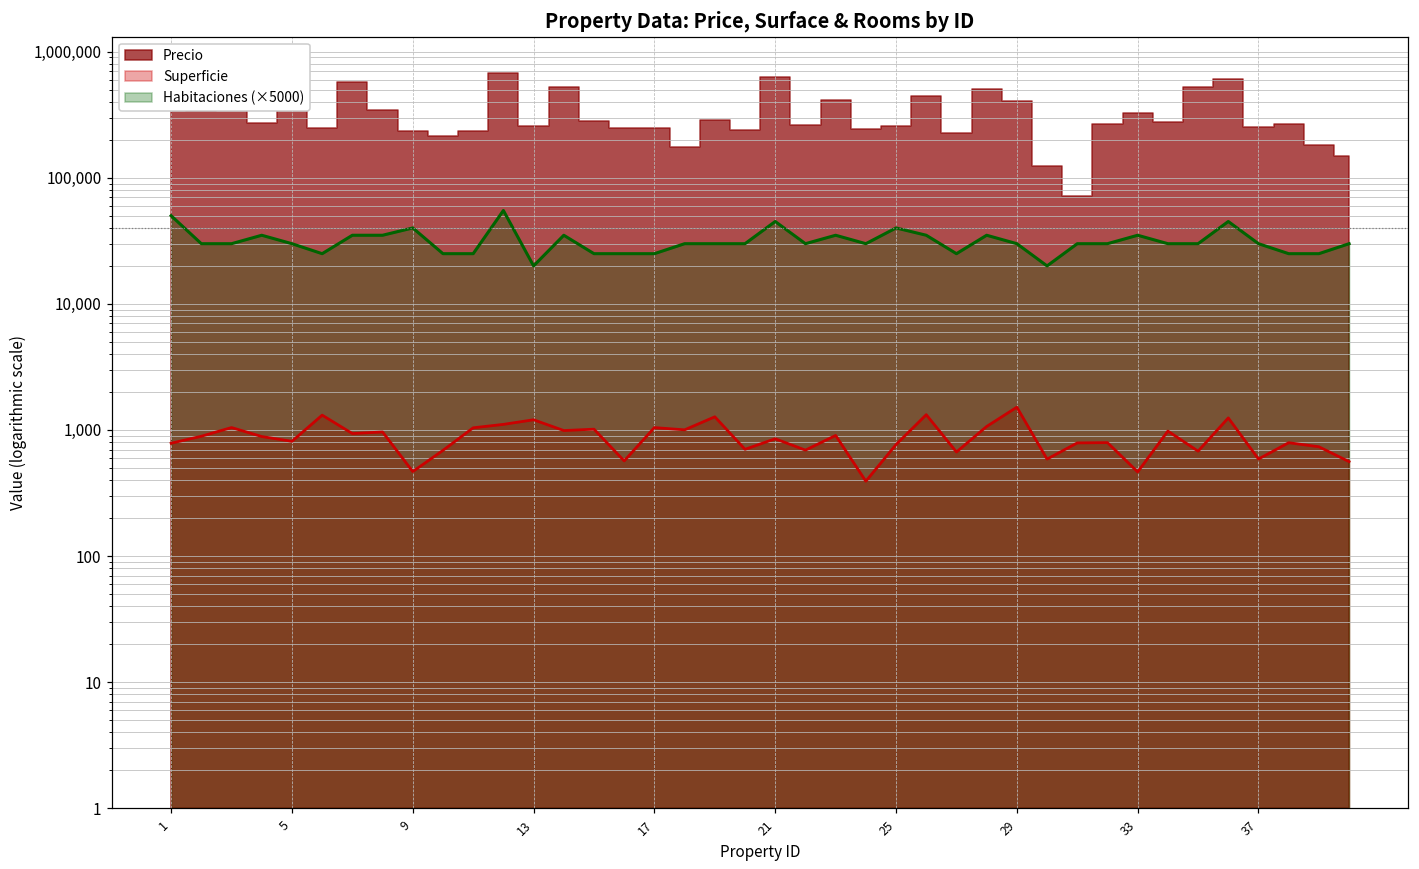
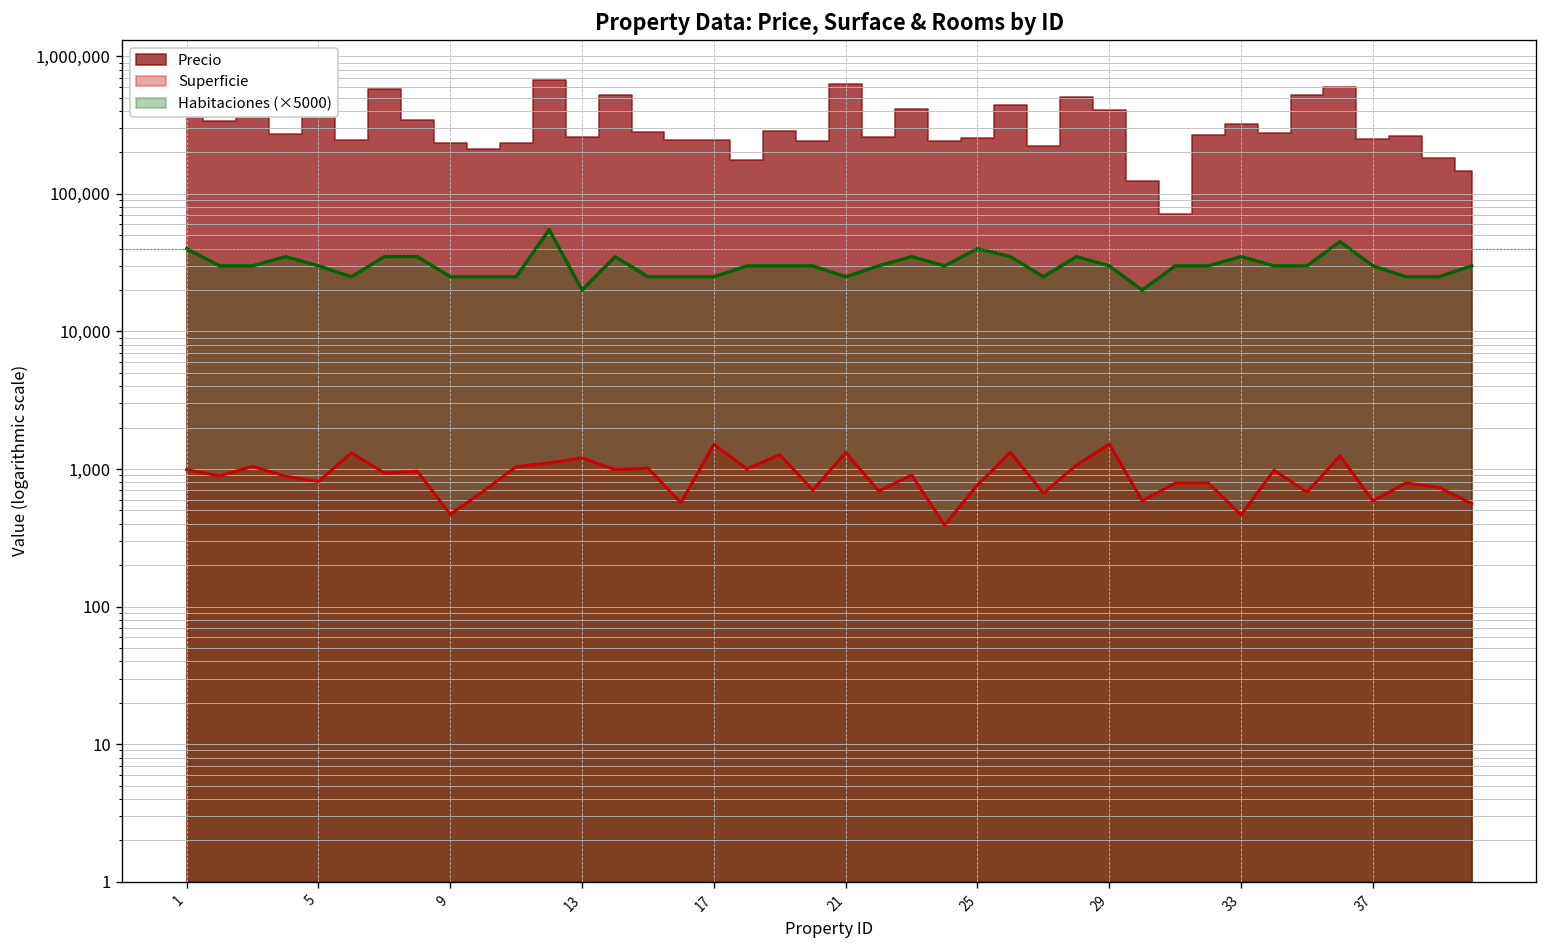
  {
    "Superficie": {
-     "1": "800",
+     "1": "1,000",
      "5": "800",
      "9": "470",
      "13": "1,200",
-     "17": "1,000",
-     "21": "900",
+     "17": "1,500",
+     "21": "1,300",
      "25": "800",
      "29": "1,500",
      "33": "460",
      "37": "600"
    },
    "Habitaciones (×5000)": {
-     "1": "50,000",
+     "1": "40,000",
      "5": "30,000",
-     "9": "40,000",
+     "9": "25,000",
      "13": "20,000",
      "17": "25,000",
-     "21": "45,000",
+     "21": "25,000",
      "25": "40,000",
      "29": "30,000",
      "33": "35,000",
      "37": "30,000"
    }
  }
